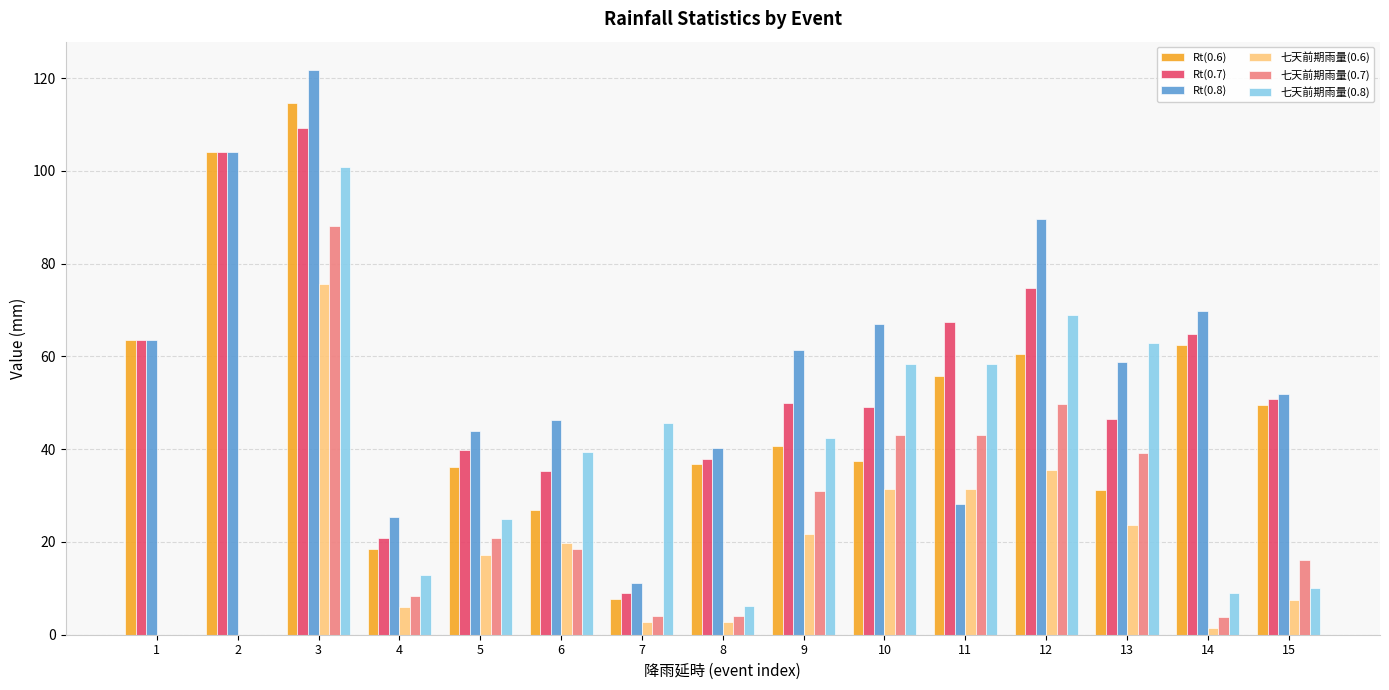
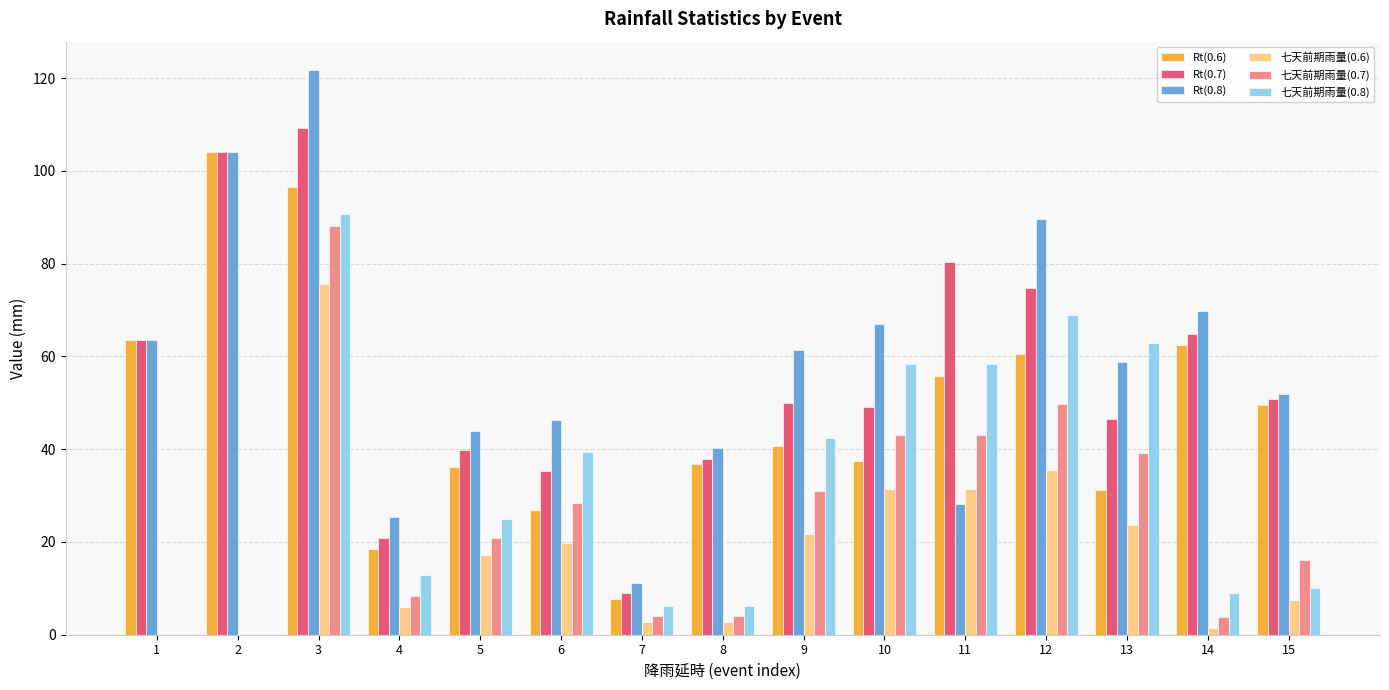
  {
    "Rt(0.6)": {
      "1": 64,
      "2": 104,
-     "3": 115,
+     "3": 97,
      "4": 18,
      "5": 36,
      "6": 27,
      "7": 8,
      "8": 37,
      "9": 41,
      "10": 37,
      "11": 56,
      "12": 61,
      "13": 31,
      "14": 62,
      "15": 50
    },
    "Rt(0.7)": {
      "1": 64,
      "2": 104,
      "3": 109,
      "4": 21,
      "5": 40,
      "6": 35,
      "7": 9,
      "8": 38,
      "9": 50,
      "10": 49,
-     "11": 68,
+     "11": 80,
      "12": 75,
      "13": 47,
      "14": 65,
      "15": 51
    },
    "Rt(0.8)": {
      "1": 64,
      "2": 104,
      "3": 122,
      "4": 25,
      "5": 44,
      "6": 46,
      "7": 11,
      "8": 40,
      "9": 61,
      "10": 67,
      "11": 28,
      "12": 90,
      "13": 59,
      "14": 70,
      "15": 52
    },
    "七天前期雨量(0.6)": {
      "1": 0,
      "2": 0,
      "3": 76,
      "4": 6,
      "5": 17,
      "6": 20,
      "7": 3,
      "8": 3,
      "9": 22,
      "10": 31,
      "11": 31,
      "12": 36,
      "13": 24,
      "14": 1,
      "15": 8
    },
    "七天前期雨量(0.7)": {
      "1": 0,
      "2": 0,
      "3": 88,
      "4": 8,
      "5": 21,
-     "6": 19,
+     "6": 28,
      "7": 4,
      "8": 4,
      "9": 31,
      "10": 43,
      "11": 43,
      "12": 50,
      "13": 39,
      "14": 4,
      "15": 16
    },
    "七天前期雨量(0.8)": {
      "1": 0,
      "2": 0,
-     "3": 101,
+     "3": 91,
      "4": 13,
      "5": 25,
      "6": 39,
-     "7": 46,
+     "7": 6,
      "8": 6,
      "9": 42,
      "10": 58,
      "11": 58,
      "12": 69,
      "13": 63,
      "14": 9,
      "15": 10
    }
  }
